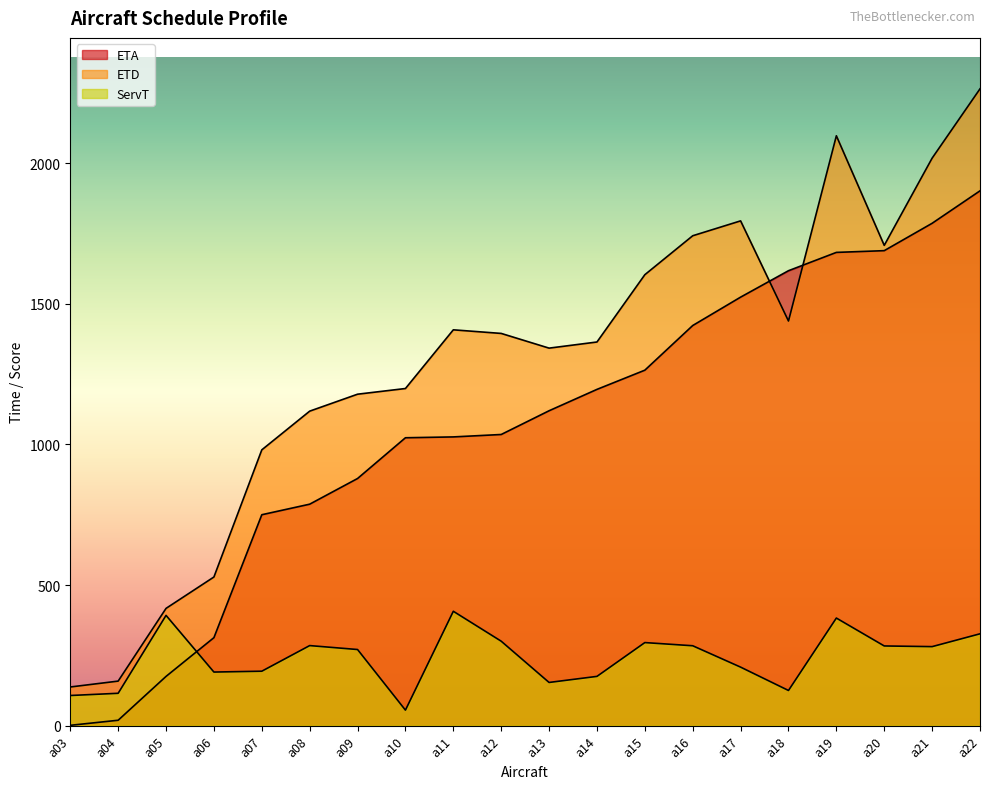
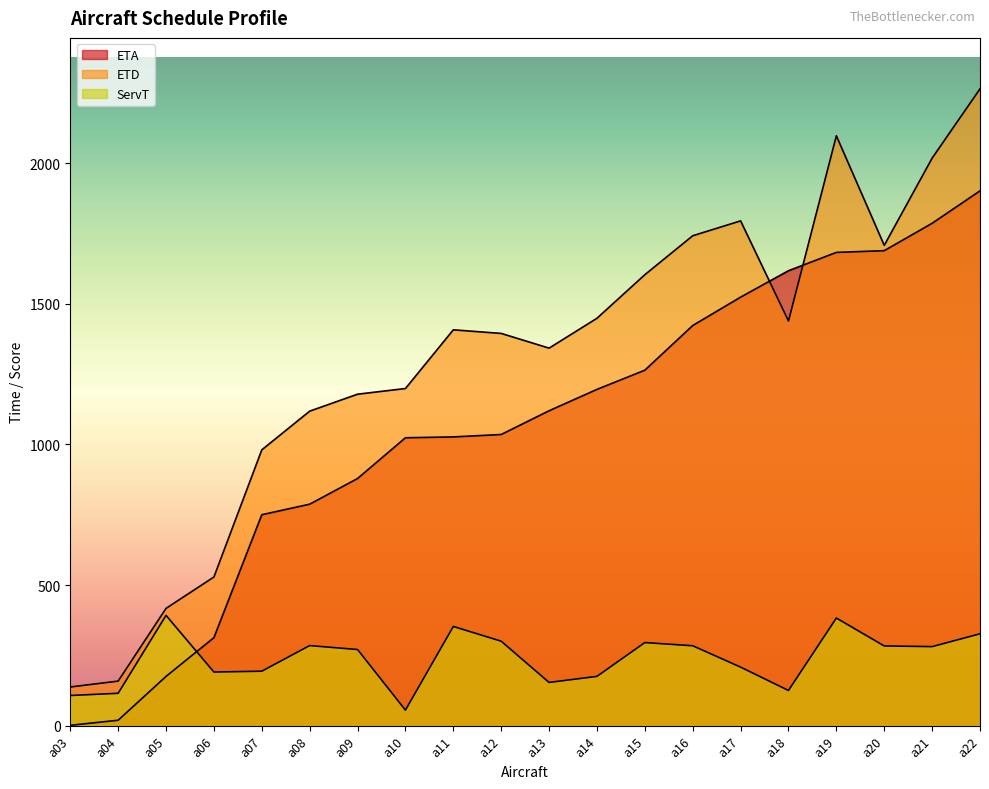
  {
    "ETA": {
      "a03": 0,
      "a04": 20,
      "a05": 180,
      "a06": 310,
      "a07": 750,
      "a08": 790,
      "a09": 880,
      "a10": 1020,
      "a11": 1030,
      "a12": 1040,
      "a13": 1120,
      "a14": 1200,
      "a15": 1260,
      "a16": 1420,
      "a17": 1520,
      "a18": 1620,
      "a19": 1680,
      "a20": 1690,
      "a21": 1790,
      "a22": 1900
    },
    "ETD": {
      "a03": 140,
      "a04": 160,
      "a05": 420,
      "a06": 530,
      "a07": 980,
      "a08": 1120,
      "a09": 1180,
      "a10": 1200,
      "a11": 1410,
      "a12": 1390,
      "a13": 1340,
-     "a14": 1360,
+     "a14": 1450,
      "a15": 1600,
      "a16": 1740,
      "a17": 1800,
      "a18": 1440,
      "a19": 2100,
      "a20": 1710,
      "a21": 2020,
      "a22": 2260
    },
    "ServT": {
      "a03": 110,
      "a04": 120,
      "a05": 390,
      "a06": 190,
      "a07": 190,
      "a08": 280,
      "a09": 270,
      "a10": 60,
-     "a11": 410,
+     "a11": 350,
      "a12": 300,
      "a13": 150,
      "a14": 180,
      "a15": 300,
      "a16": 280,
      "a17": 210,
      "a18": 130,
      "a19": 380,
      "a20": 280,
      "a21": 280,
      "a22": 330
    }
  }
